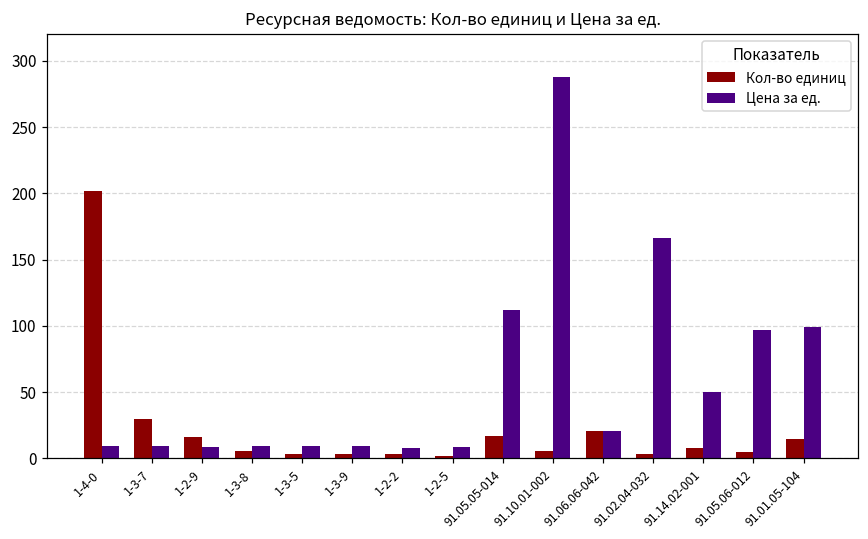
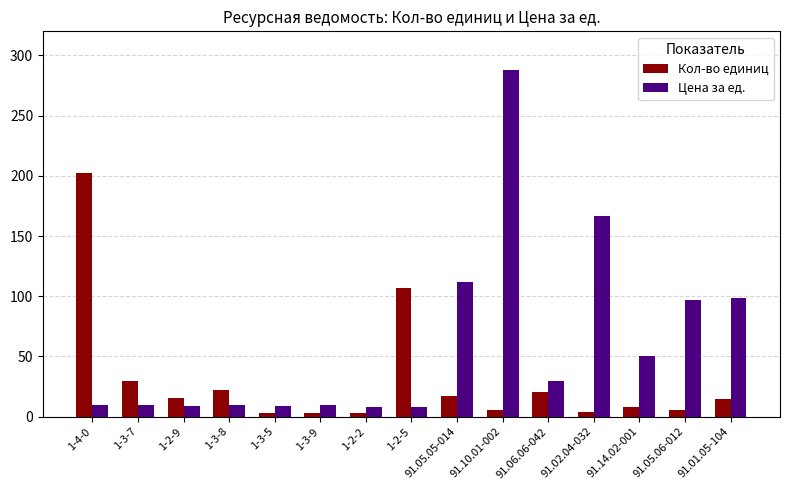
  {
    "Кол-во единиц": {
      "1-4-0": 202,
      "1-3-7": 30,
      "1-2-9": 16,
-     "1-3-8": 5,
+     "1-3-8": 22,
      "1-3-5": 3,
      "1-3-9": 3,
      "1-2-2": 3,
-     "1-2-5": 2,
+     "1-2-5": 107,
      "91.05.05-014": 17,
      "91.10.01-002": 5,
      "91.06.06-042": 20,
      "91.02.04-032": 3,
      "91.14.02-001": 8,
      "91.05.06-012": 5,
      "91.01.05-104": 14
    },
    "Цена за ед.": {
      "1-4-0": 10,
      "1-3-7": 9,
      "1-2-9": 8,
      "1-3-8": 9,
      "1-3-5": 9,
      "1-3-9": 10,
      "1-2-2": 8,
      "1-2-5": 8,
      "91.05.05-014": 112,
      "91.10.01-002": 288,
-     "91.06.06-042": 21,
+     "91.06.06-042": 30,
      "91.02.04-032": 166,
      "91.14.02-001": 50,
      "91.05.06-012": 97,
      "91.01.05-104": 99
    }
  }
